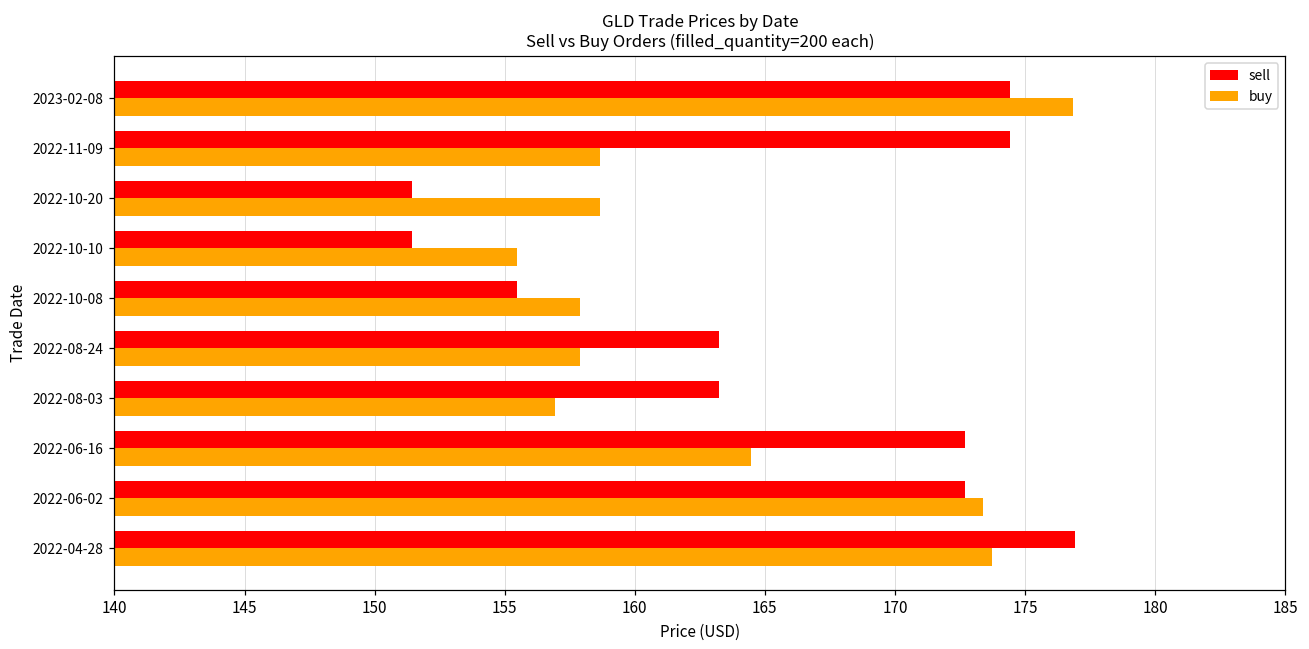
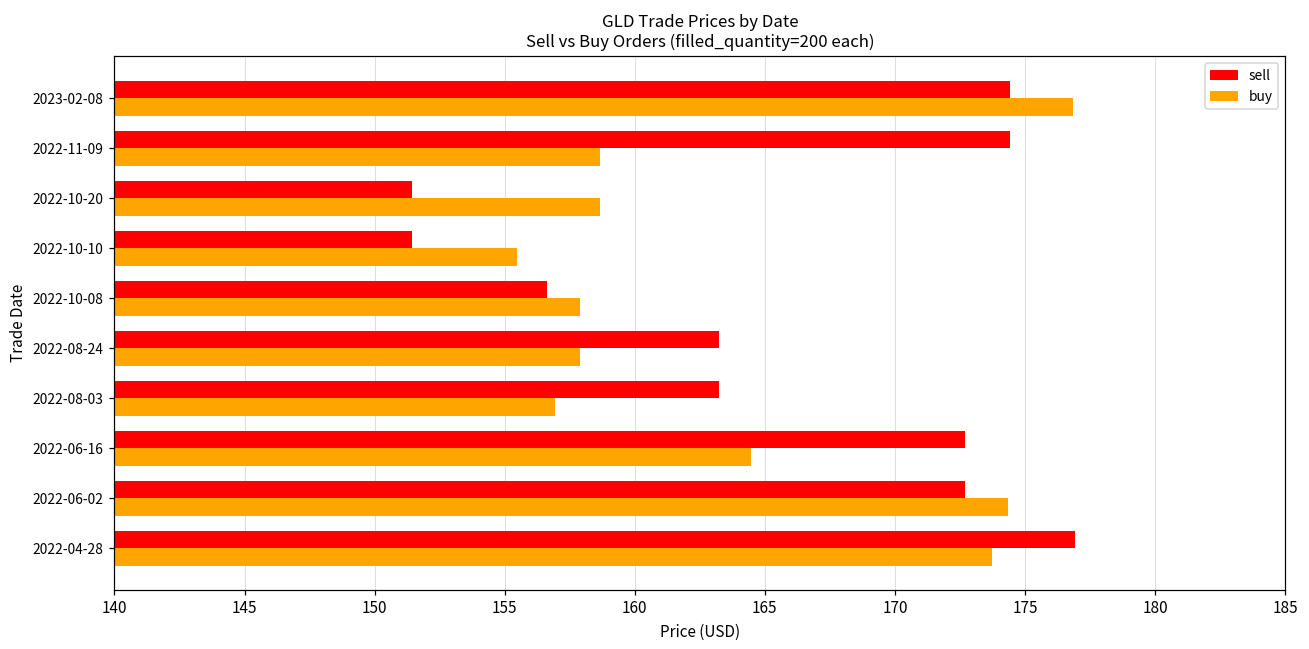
  {
    "sell": {
      "2023-02-08": 174.4,
      "2022-11-09": 174.4,
      "2022-10-20": 151.4,
      "2022-10-10": 151.4,
-     "2022-10-08": 155.5,
+     "2022-10-08": 156.6,
      "2022-08-24": 163.3,
      "2022-08-03": 163.3,
      "2022-06-16": 172.7,
      "2022-06-02": 172.7,
      "2022-04-28": 176.9
    },
    "buy": {
      "2023-02-08": 176.8,
      "2022-11-09": 158.6,
      "2022-10-20": 158.6,
      "2022-10-10": 155.5,
      "2022-10-08": 157.9,
      "2022-08-24": 157.9,
      "2022-08-03": 156.9,
      "2022-06-16": 164.4,
-     "2022-06-02": 173.4,
+     "2022-06-02": 174.4,
      "2022-04-28": 173.7
    }
  }
